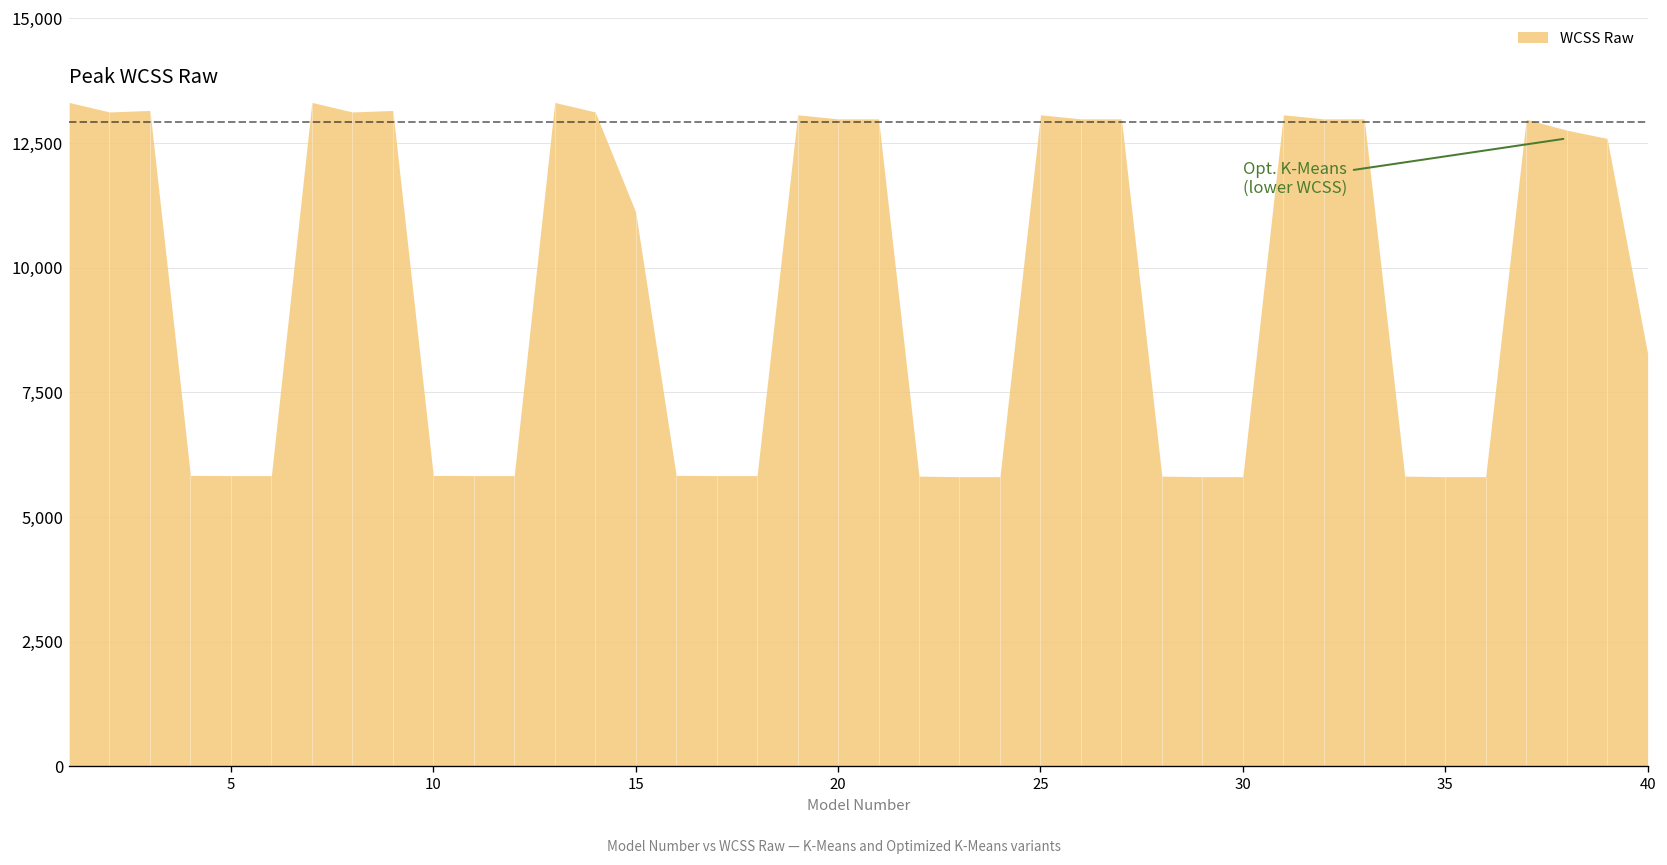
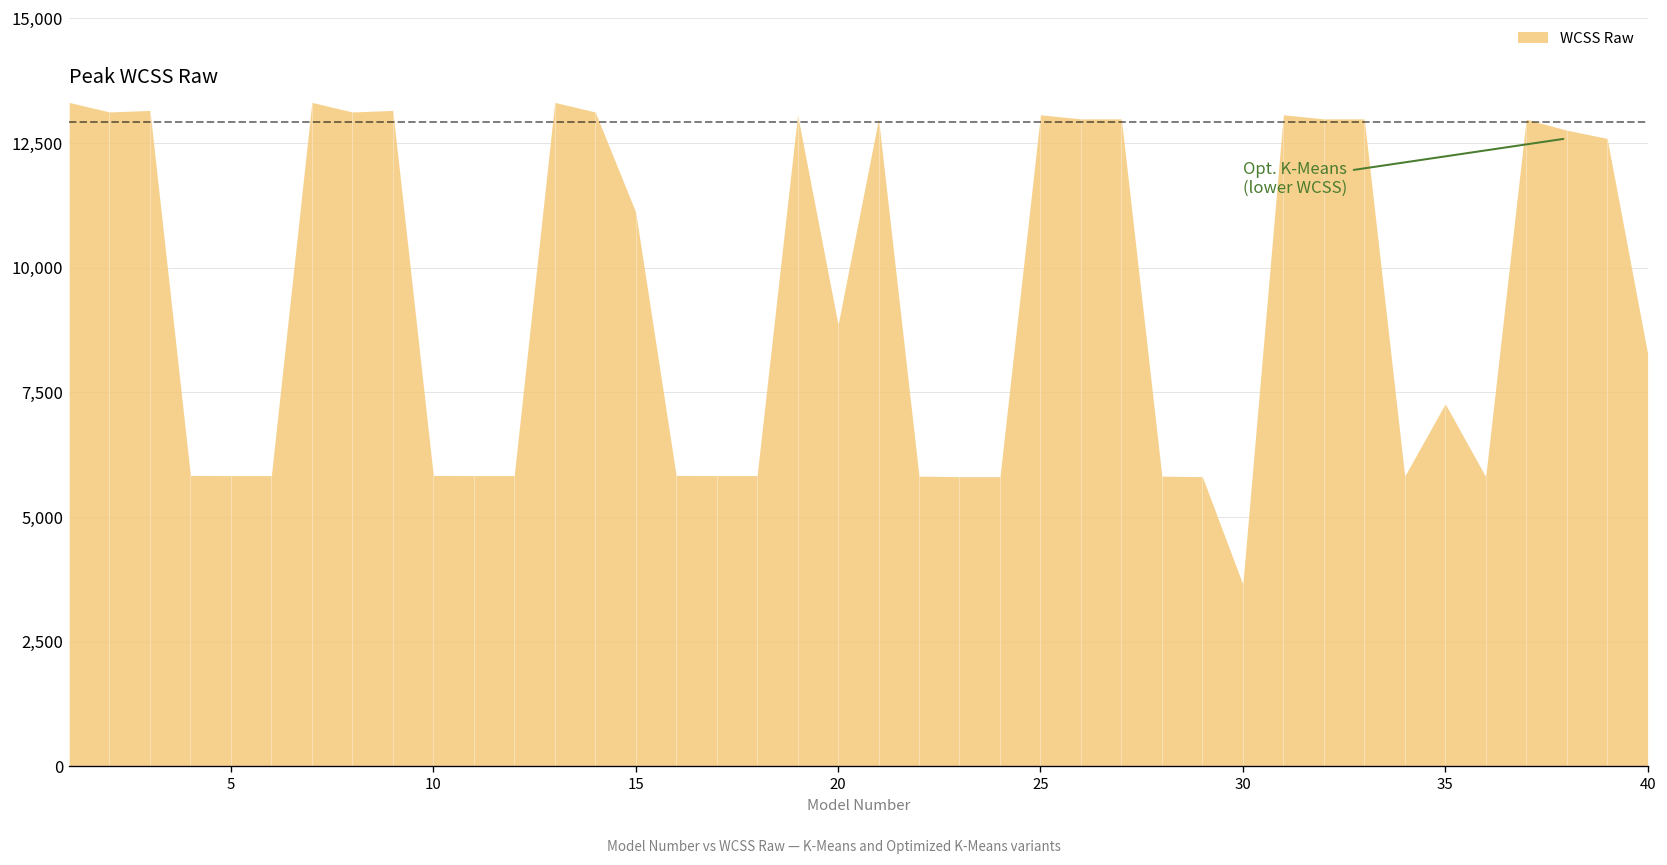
  {
    "WCSS Raw": {
-     "20": "13,000",
-     "30": "5,800",
-     "35": "5,800"
+     "20": "8,900",
+     "30": "3,600",
+     "35": "7,300"
    }
  }
